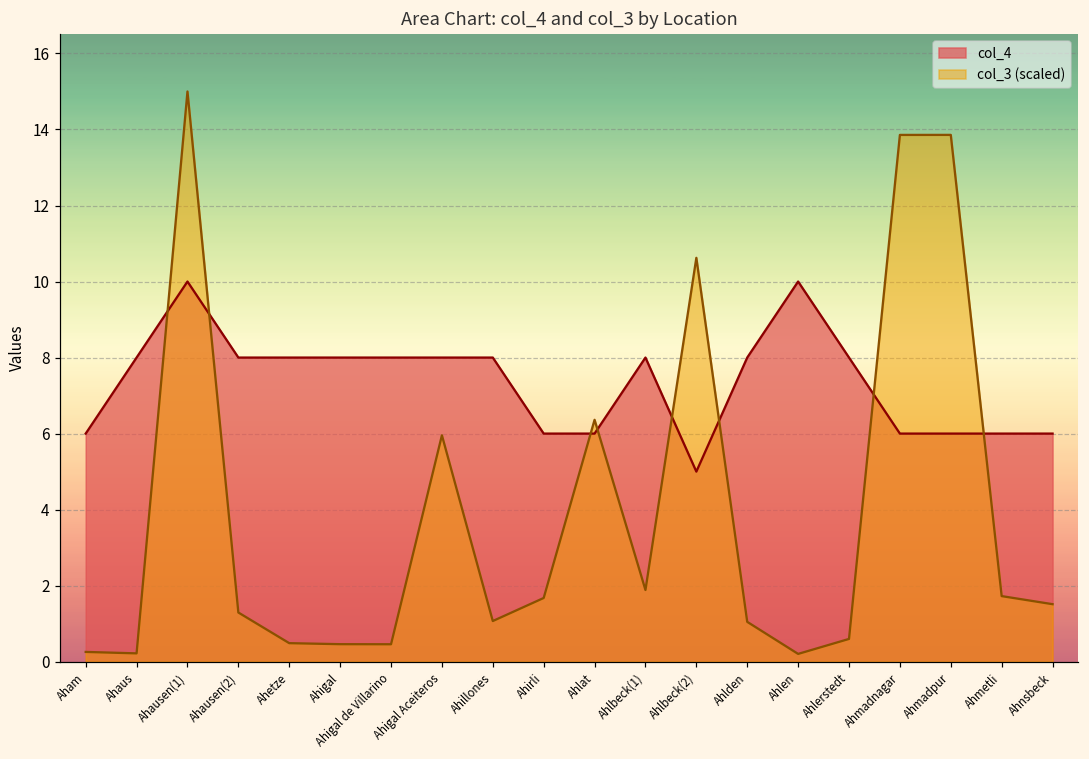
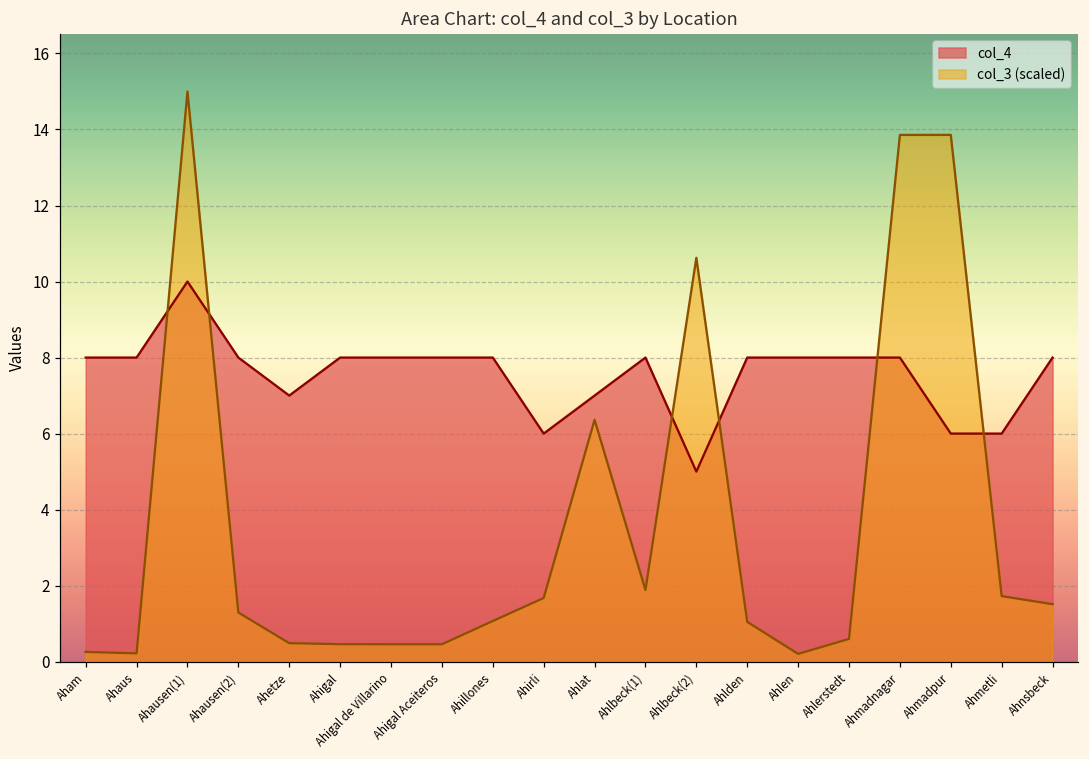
  {
    "col_4": {
-     "Aham": 6,
+     "Aham": 8,
      "Ahaus": 8,
      "Ahausen(1)": 10,
      "Ahausen(2)": 8,
-     "Ahetze": 8,
+     "Ahetze": 7,
      "Ahigal": 8,
      "Ahigal de Villarino": 8,
      "Ahigal Aceiteros": 8,
      "Ahillones": 8,
      "Ahirli": 6,
-     "Ahlat": 6,
+     "Ahlat": 7,
      "Ahlbeck(1)": 8,
      "Ahlbeck(2)": 5,
      "Ahlden": 8,
-     "Ahlen": 10,
+     "Ahlen": 8,
      "Ahlerstedt": 8,
-     "Ahmadnagar": 6,
+     "Ahmadnagar": 8,
      "Ahmadpur": 6,
      "Ahmetli": 6,
-     "Ahnsbeck": 6
+     "Ahnsbeck": 8
    },
    "col_3 (scaled)": {
      "Aham": 0.3,
      "Ahaus": 0.2,
      "Ahausen(1)": 15.0,
      "Ahausen(2)": 1.3,
      "Ahetze": 0.5,
      "Ahigal": 0.5,
      "Ahigal de Villarino": 0.5,
-     "Ahigal Aceiteros": 6.0,
+     "Ahigal Aceiteros": 0.5,
      "Ahillones": 1.1,
      "Ahirli": 1.7,
      "Ahlat": 6.4,
      "Ahlbeck(1)": 1.9,
      "Ahlbeck(2)": 10.6,
      "Ahlden": 1.0,
      "Ahlen": 0.2,
      "Ahlerstedt": 0.6,
      "Ahmadnagar": 13.9,
      "Ahmadpur": 13.9,
      "Ahmetli": 1.7,
      "Ahnsbeck": 1.5
    }
  }
